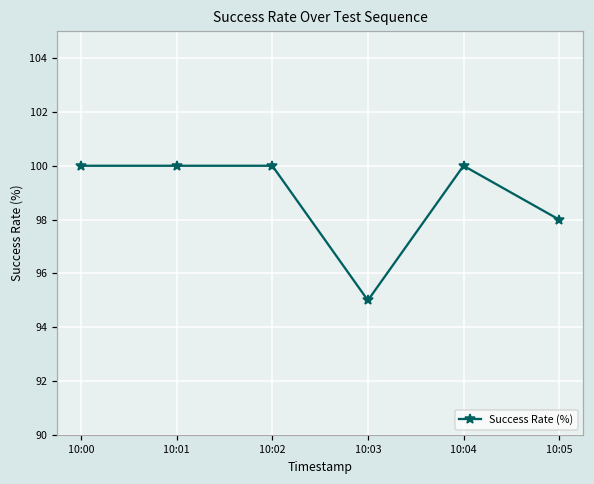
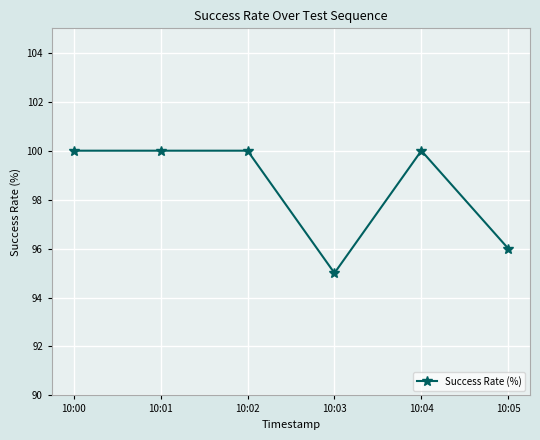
  {
    "10:00": 100,
    "10:01": 100,
    "10:02": 100,
    "10:03": 95,
    "10:04": 100,
-   "10:05": 98
+   "10:05": 96
  }
